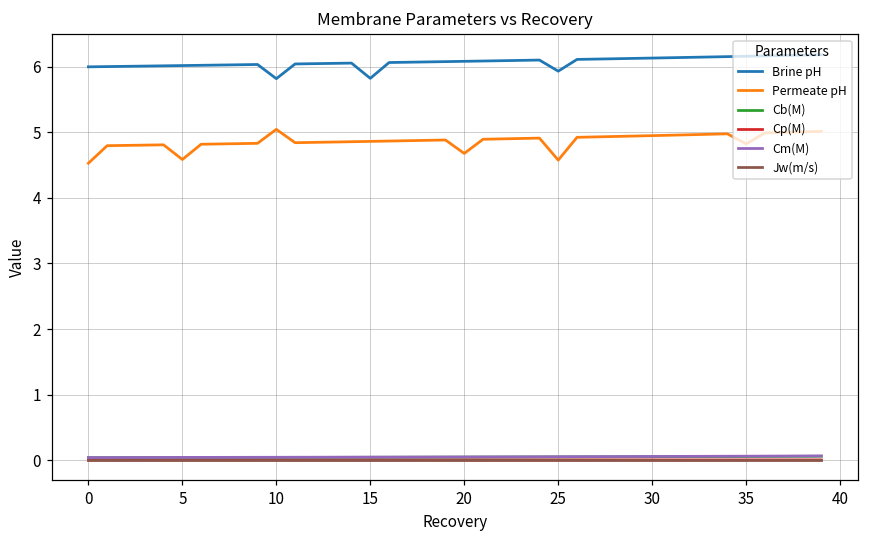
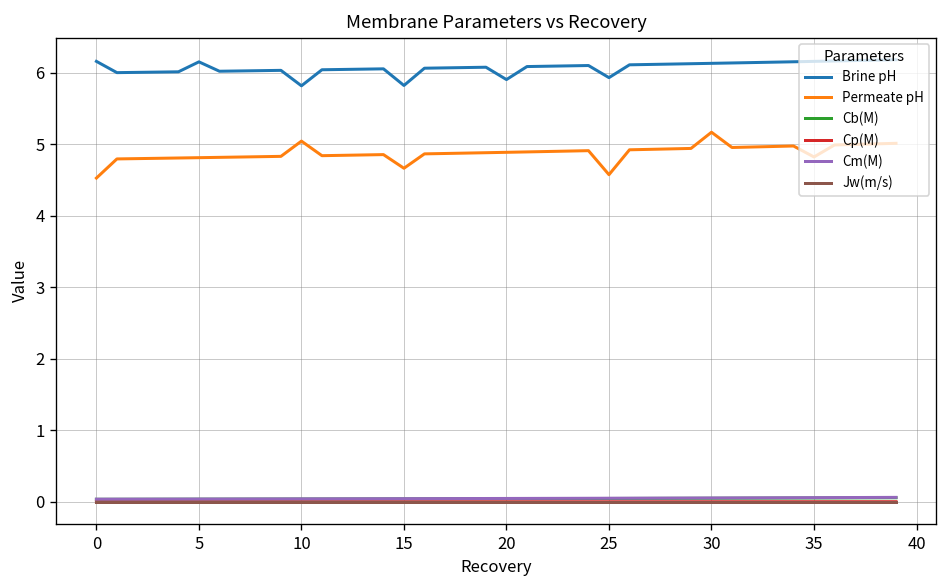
  {
    "Brine pH": {
-     "0": 6.0,
-     "5": 6.0,
+     "0": 6.2,
+     "5": 6.2,
      "10": 5.8,
      "15": 5.8,
-     "20": 6.1,
+     "20": 5.9,
      "25": 5.9,
      "30": 6.1
    },
    "Permeate pH": {
      "0": 4.5,
-     "5": 4.6,
+     "5": 4.8,
      "10": 5.0,
-     "15": 4.9,
-     "20": 4.7,
+     "15": 4.7,
+     "20": 4.9,
      "25": 4.6,
-     "30": 5.0
+     "30": 5.2
    },
    "Jw(m/s)": {
      "15": 0.0,
      "20": 0.0,
      "25": 0.0,
      "30": 0.0,
      "35": 0.0
    }
  }
